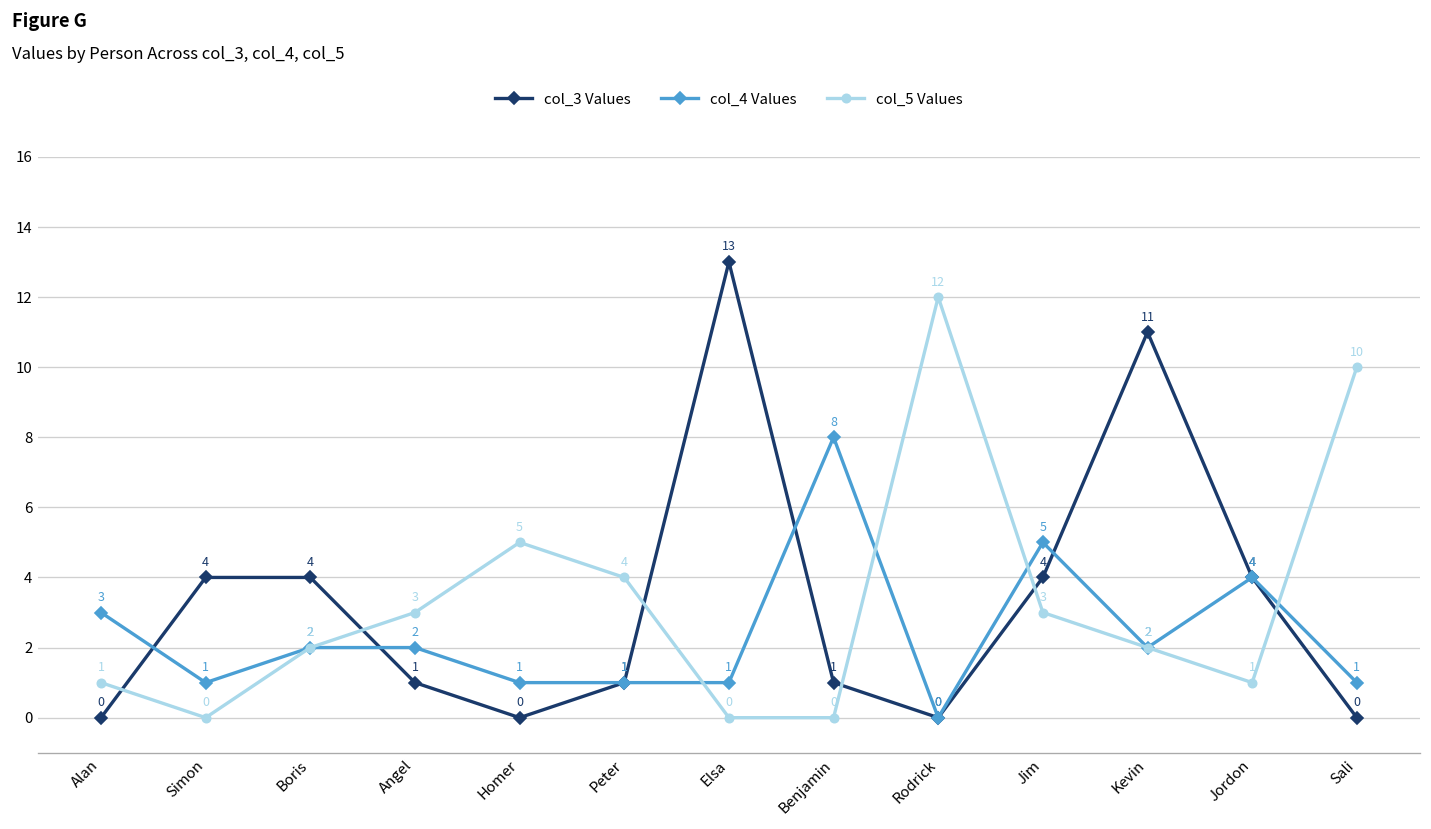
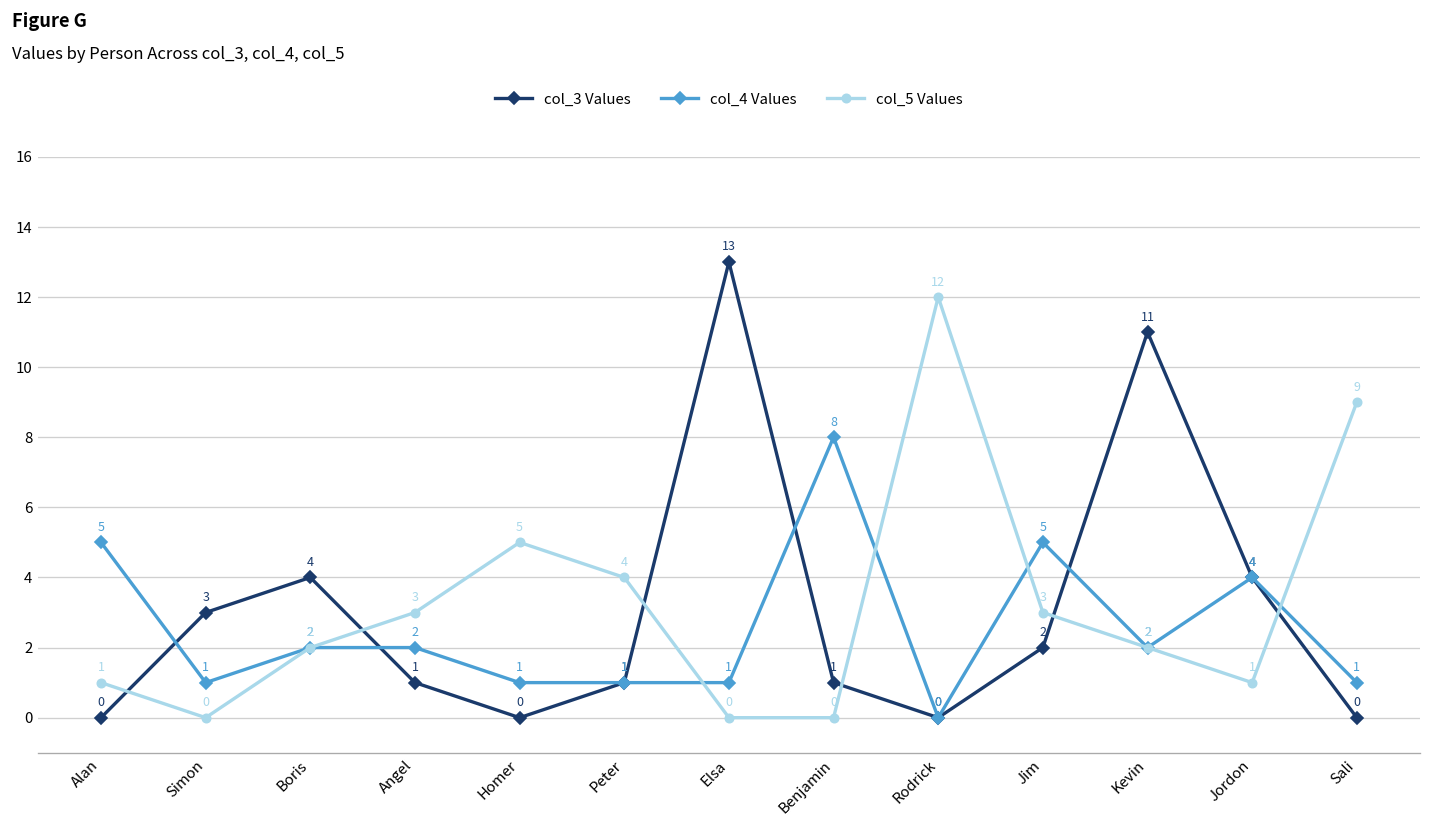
  {
    "col_3 Values": {
      "Alan": 0,
-     "Simon": 4,
+     "Simon": 3,
      "Boris": 4,
      "Angel": 1,
      "Homer": 0,
      "Elsa": 13,
      "Benjamin": 1,
-     "Jim": 4,
+     "Jim": 2,
      "Kevin": 11,
      "Sali": 0
    },
    "col_4 Values": {
-     "Alan": 3,
+     "Alan": 5,
      "Simon": 1,
      "Angel": 2,
      "Homer": 1,
      "Elsa": 1,
      "Benjamin": 8,
      "Jim": 5,
      "Sali": 1
    },
    "col_5 Values": {
      "Alan": 1,
      "Simon": 0,
      "Angel": 3,
      "Homer": 5,
      "Peter": 4,
      "Elsa": 0,
      "Benjamin": 0,
      "Rodrick": 12,
      "Jim": 3,
      "Jordon": 1,
-     "Sali": 10
+     "Sali": 9
    }
  }
